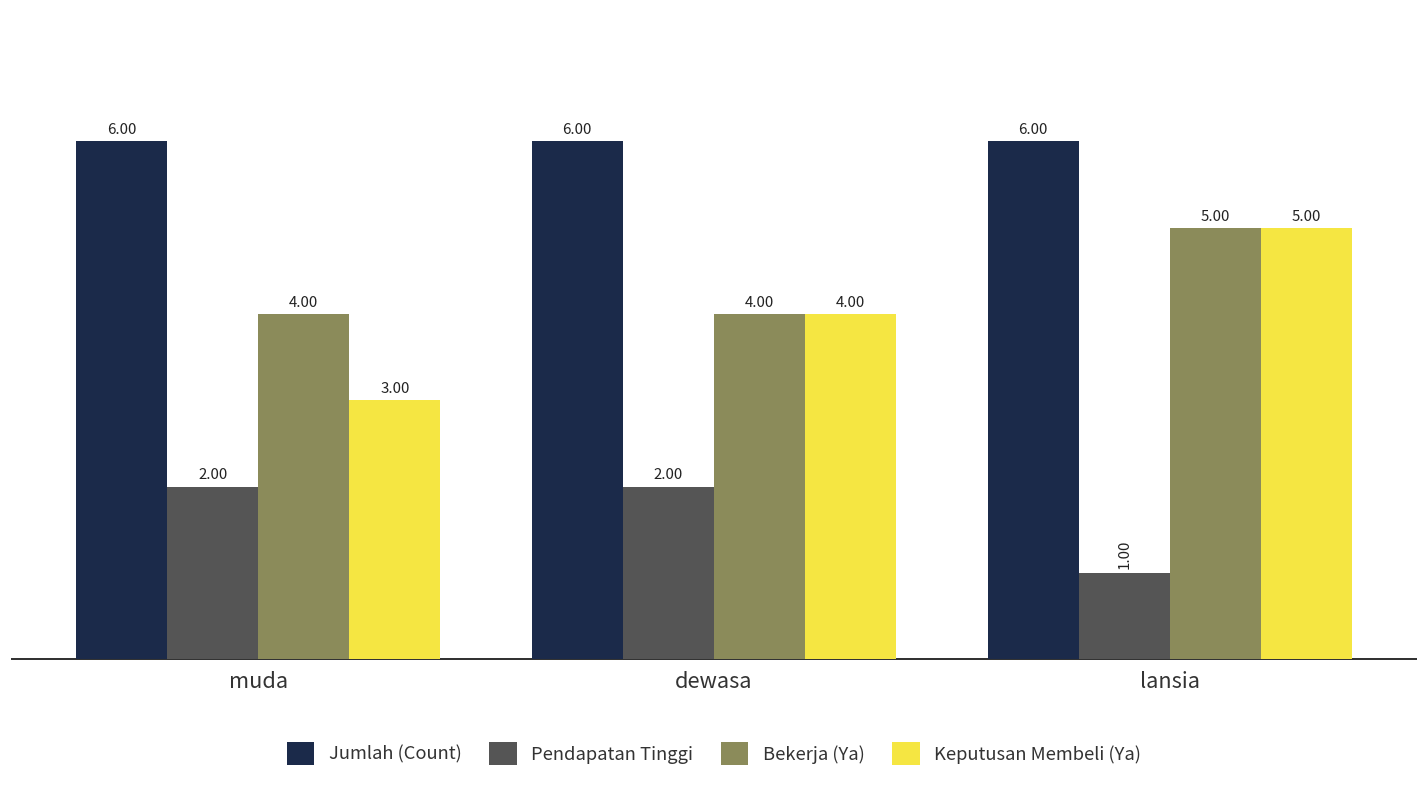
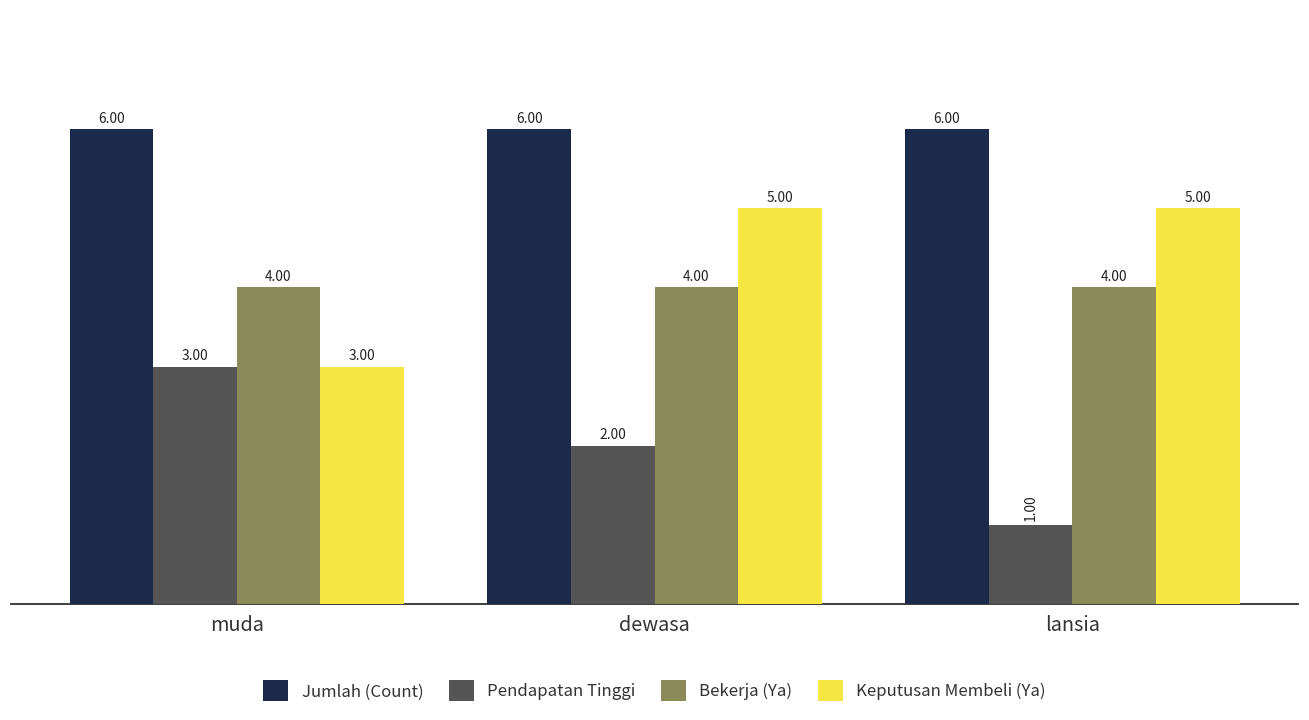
  {
    "Jumlah (Count)": {
      "muda": 6.00,
      "dewasa": 6.00,
      "lansia": 6.00
    },
    "Pendapatan Tinggi": {
-     "muda": 2.00,
+     "muda": 3.00,
      "dewasa": 2.00,
      "lansia": 1.00
    },
    "Bekerja (Ya)": {
      "muda": 4.00,
      "dewasa": 4.00,
-     "lansia": 5.00
+     "lansia": 4.00
    },
    "Keputusan Membeli (Ya)": {
      "muda": 3.00,
-     "dewasa": 4.00,
+     "dewasa": 5.00,
      "lansia": 5.00
    }
  }
